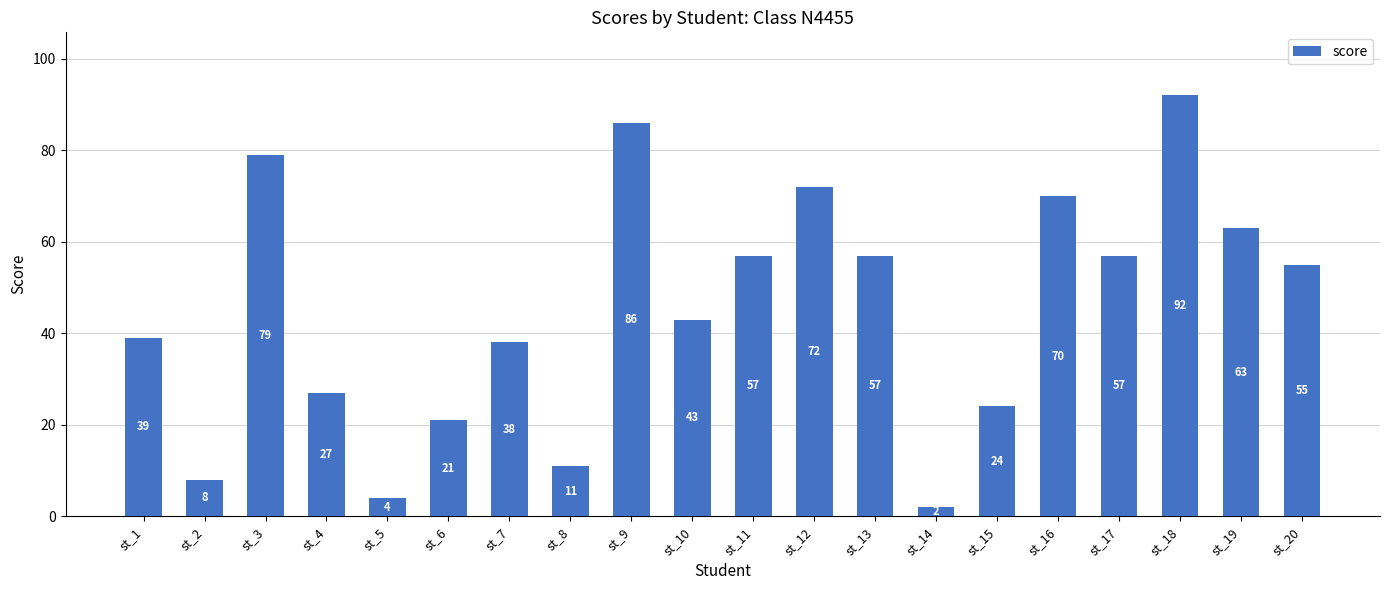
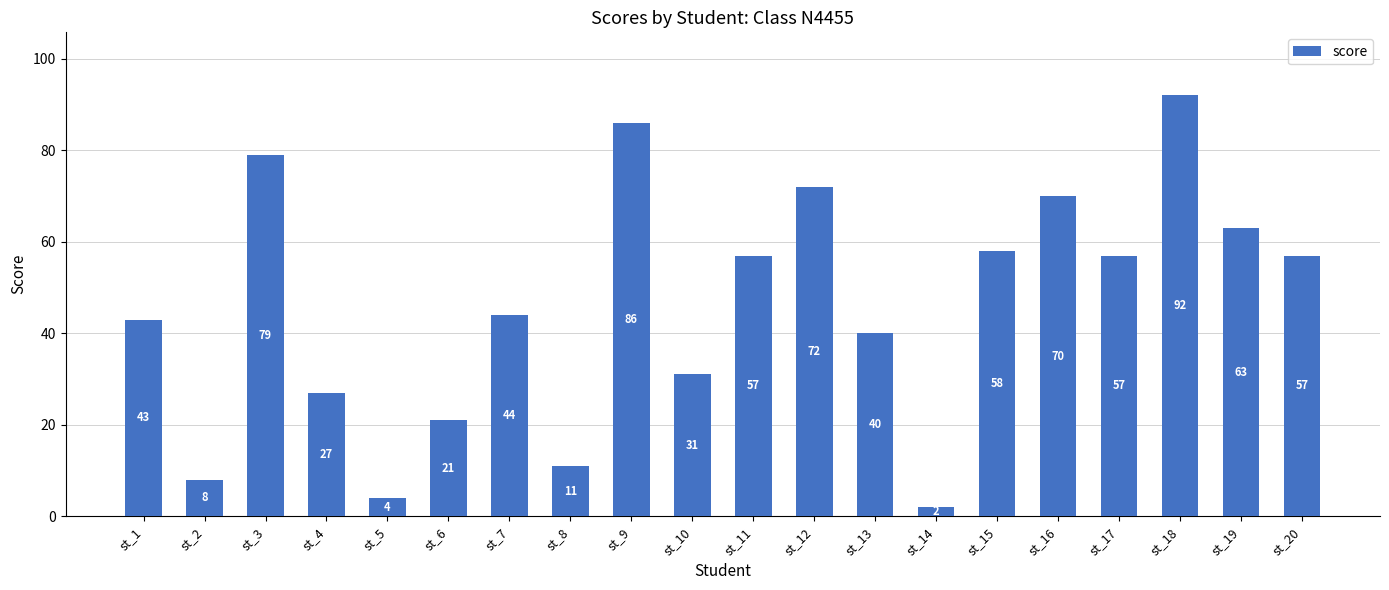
  {
-   "st_1": 39,
+   "st_1": 43,
    "st_2": 8,
    "st_3": 79,
    "st_4": 27,
    "st_5": 4,
    "st_6": 21,
-   "st_7": 38,
+   "st_7": 44,
    "st_8": 11,
    "st_9": 86,
-   "st_10": 43,
+   "st_10": 31,
    "st_11": 57,
    "st_12": 72,
-   "st_13": 57,
+   "st_13": 40,
    "st_14": 2,
-   "st_15": 24,
+   "st_15": 58,
    "st_16": 70,
    "st_17": 57,
    "st_18": 92,
    "st_19": 63,
-   "st_20": 55
+   "st_20": 57
  }
